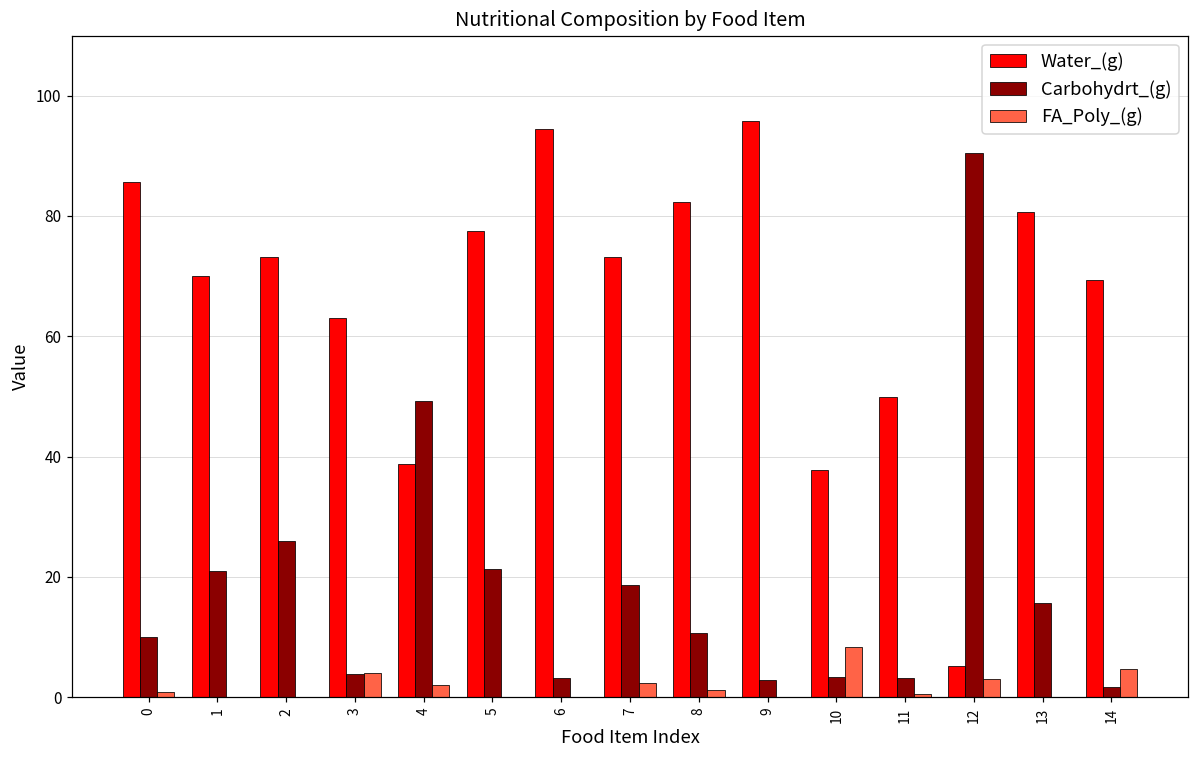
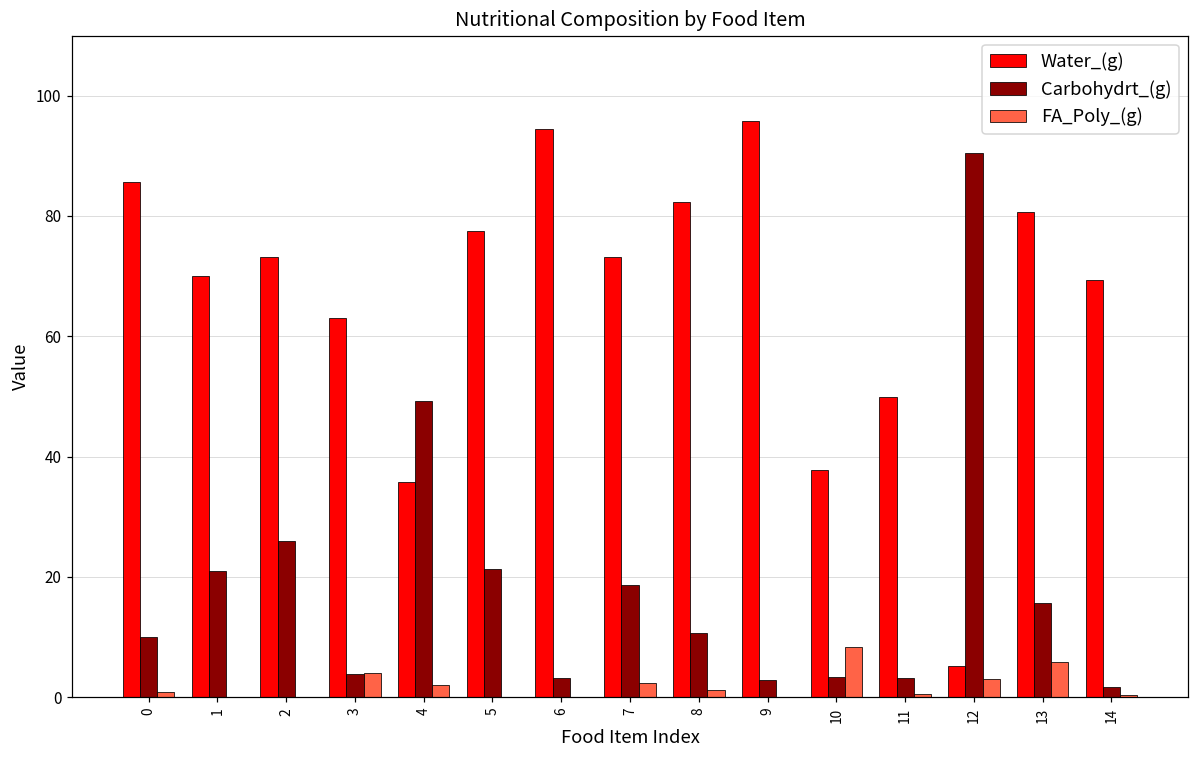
  {
    "Water_(g)": {
      "0": 86,
      "1": 70,
      "2": 73,
      "3": 63,
-     "4": 39,
+     "4": 36,
      "5": 78,
      "6": 94,
      "7": 73,
      "8": 82,
      "9": 96,
      "10": 38,
      "11": 50,
      "12": 5,
      "13": 81,
      "14": 69
    },
    "Carbohydrt_(g)": {
      "0": 10,
      "1": 21,
      "2": 26,
      "3": 4,
      "4": 49,
      "5": 21,
      "6": 3,
      "7": 19,
      "8": 11,
      "9": 3,
      "10": 3,
      "11": 3,
      "12": 90,
      "13": 16,
      "14": 2
    },
    "FA_Poly_(g)": {
      "0": 1,
      "3": 4,
      "4": 2,
      "7": 2,
      "8": 1,
      "10": 8,
      "11": 1,
      "12": 3,
-     "13": 0,
-     "14": 5
+     "13": 6,
+     "14": 0
    }
  }
